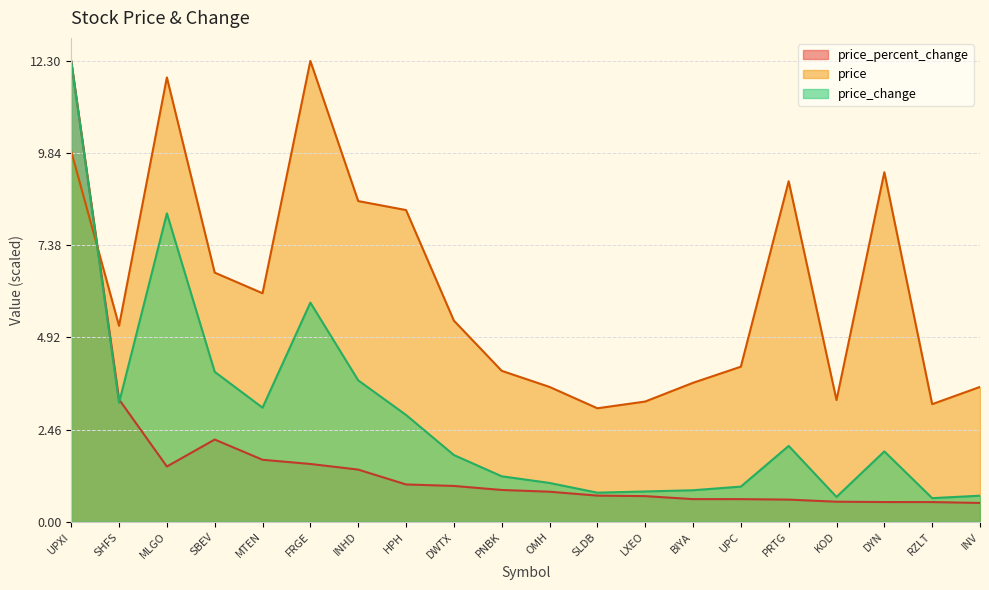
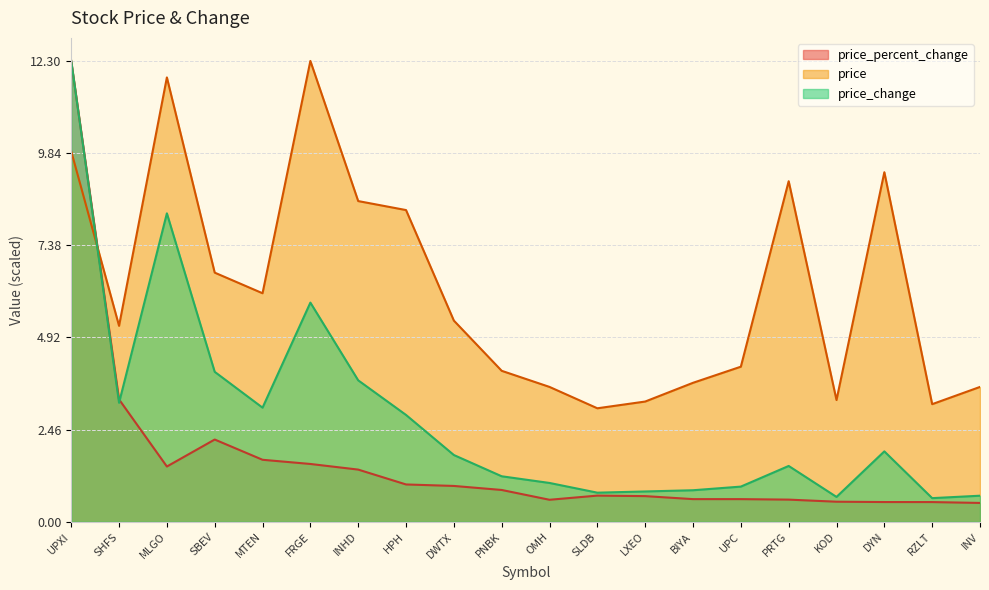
  {
    "price_percent_change": {
      "SHFS": 3.3,
      "MLGO": 1.5,
      "SBEV": 2.2,
      "MTEN": 1.7,
      "FRGE": 1.5,
      "INHD": 1.4,
      "HPH": 1.0,
      "DWTX": 1.0,
      "PNBK": 0.9,
-     "OMH": 0.8,
+     "OMH": 0.6,
      "SLDB": 0.7,
      "LXEO": 0.7,
      "BIYA": 0.6,
      "UPC": 0.6,
      "PRTG": 0.6,
      "KOD": 0.5,
      "DYN": 0.5,
      "RZLT": 0.5,
      "INV": 0.5
    },
    "price": {
      "UPXI": 9.9,
      "SHFS": 5.2,
      "MLGO": 11.9,
      "SBEV": 6.7,
      "MTEN": 6.1,
      "FRGE": 12.3,
      "INHD": 8.6,
      "HPH": 8.3,
      "DWTX": 5.4,
      "PNBK": 4.0,
      "OMH": 3.6,
      "SLDB": 3.0,
      "LXEO": 3.2,
      "BIYA": 3.7,
      "UPC": 4.1,
      "PRTG": 9.1,
      "KOD": 3.3,
      "DYN": 9.3,
      "RZLT": 3.1,
      "INV": 3.6
    },
    "price_change": {
      "SHFS": 3.2,
      "MLGO": 8.2,
      "SBEV": 4.0,
      "MTEN": 3.0,
      "FRGE": 5.9,
      "INHD": 3.8,
      "HPH": 2.9,
      "DWTX": 1.8,
      "PNBK": 1.2,
      "OMH": 1.0,
      "SLDB": 0.8,
      "LXEO": 0.8,
      "BIYA": 0.8,
      "UPC": 0.9,
-     "PRTG": 2.0,
+     "PRTG": 1.5,
      "KOD": 0.7,
      "DYN": 1.9,
      "RZLT": 0.6,
      "INV": 0.7
    }
  }
